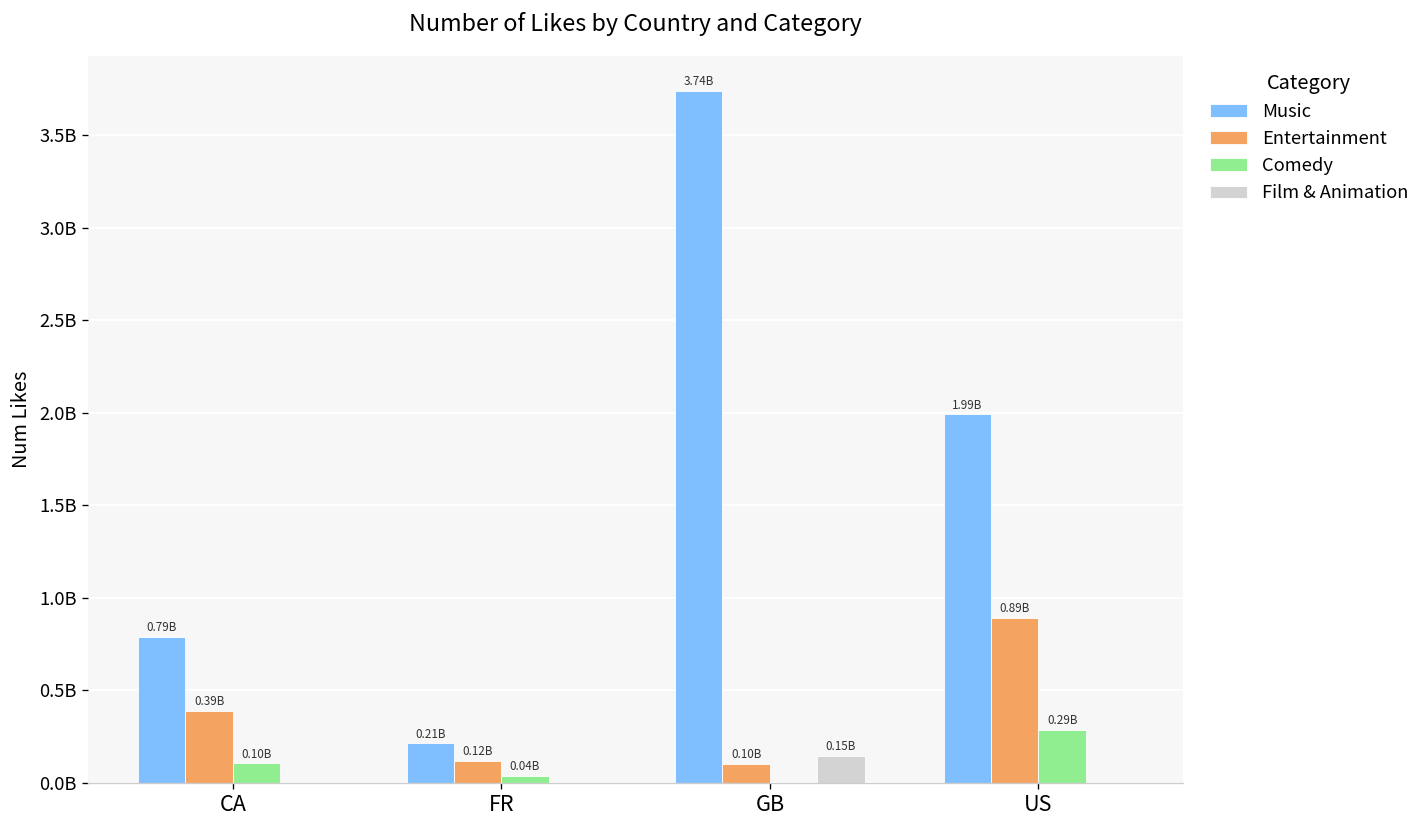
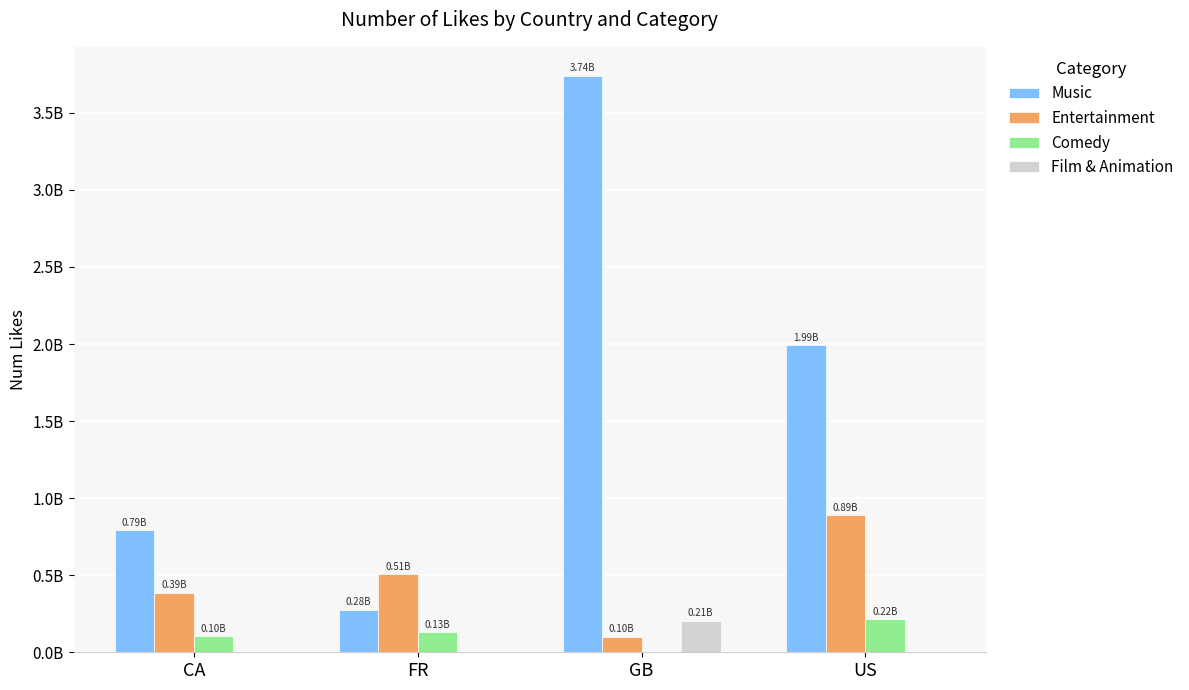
  {
    "Music": {
      "CA": "0.79B",
-     "FR": "0.21B",
+     "FR": "0.28B",
      "GB": "3.74B",
      "US": "1.99B"
    },
    "Entertainment": {
      "CA": "0.39B",
-     "FR": "0.12B",
+     "FR": "0.51B",
      "GB": "0.10B",
      "US": "0.89B"
    },
    "Comedy": {
      "CA": "0.10B",
-     "FR": "0.04B",
-     "US": "0.29B"
+     "FR": "0.13B",
+     "US": "0.22B"
    },
    "Film & Animation": {
-     "GB": "0.15B"
+     "GB": "0.21B"
    }
  }
